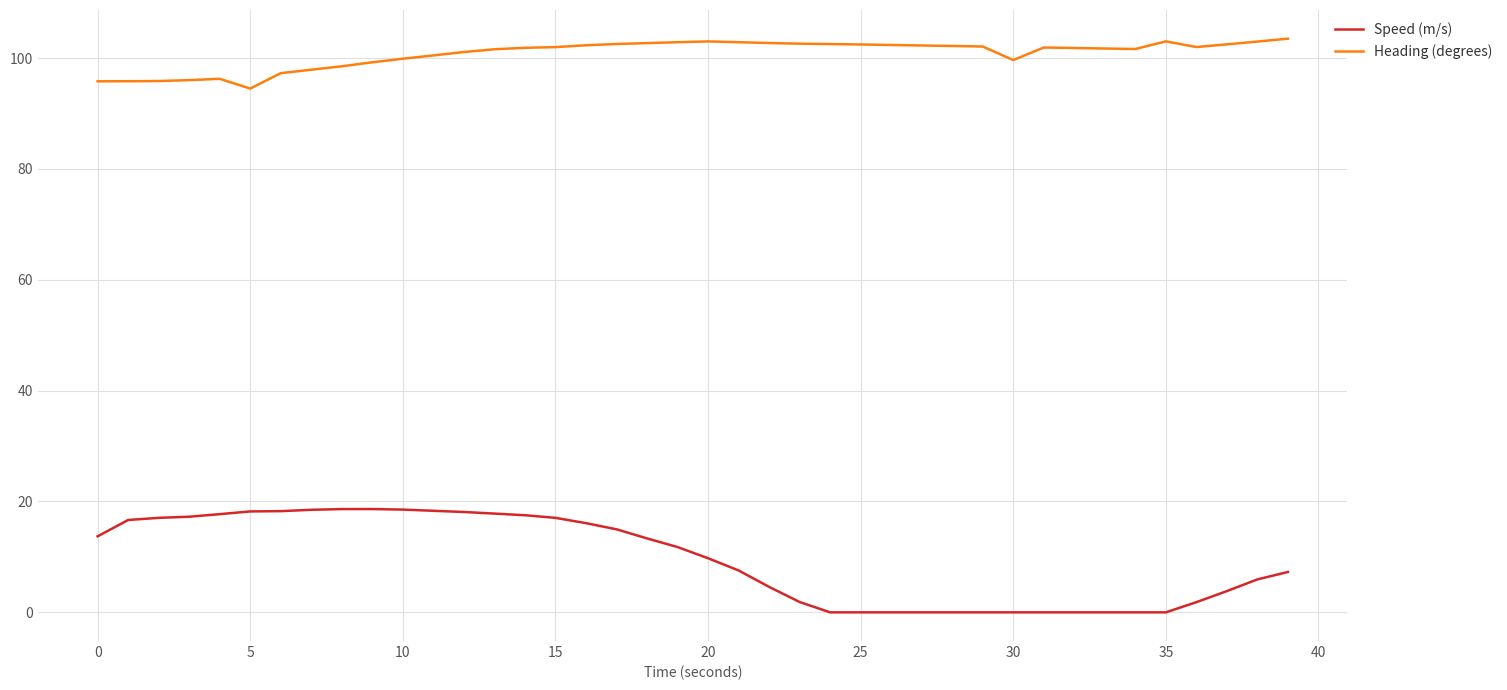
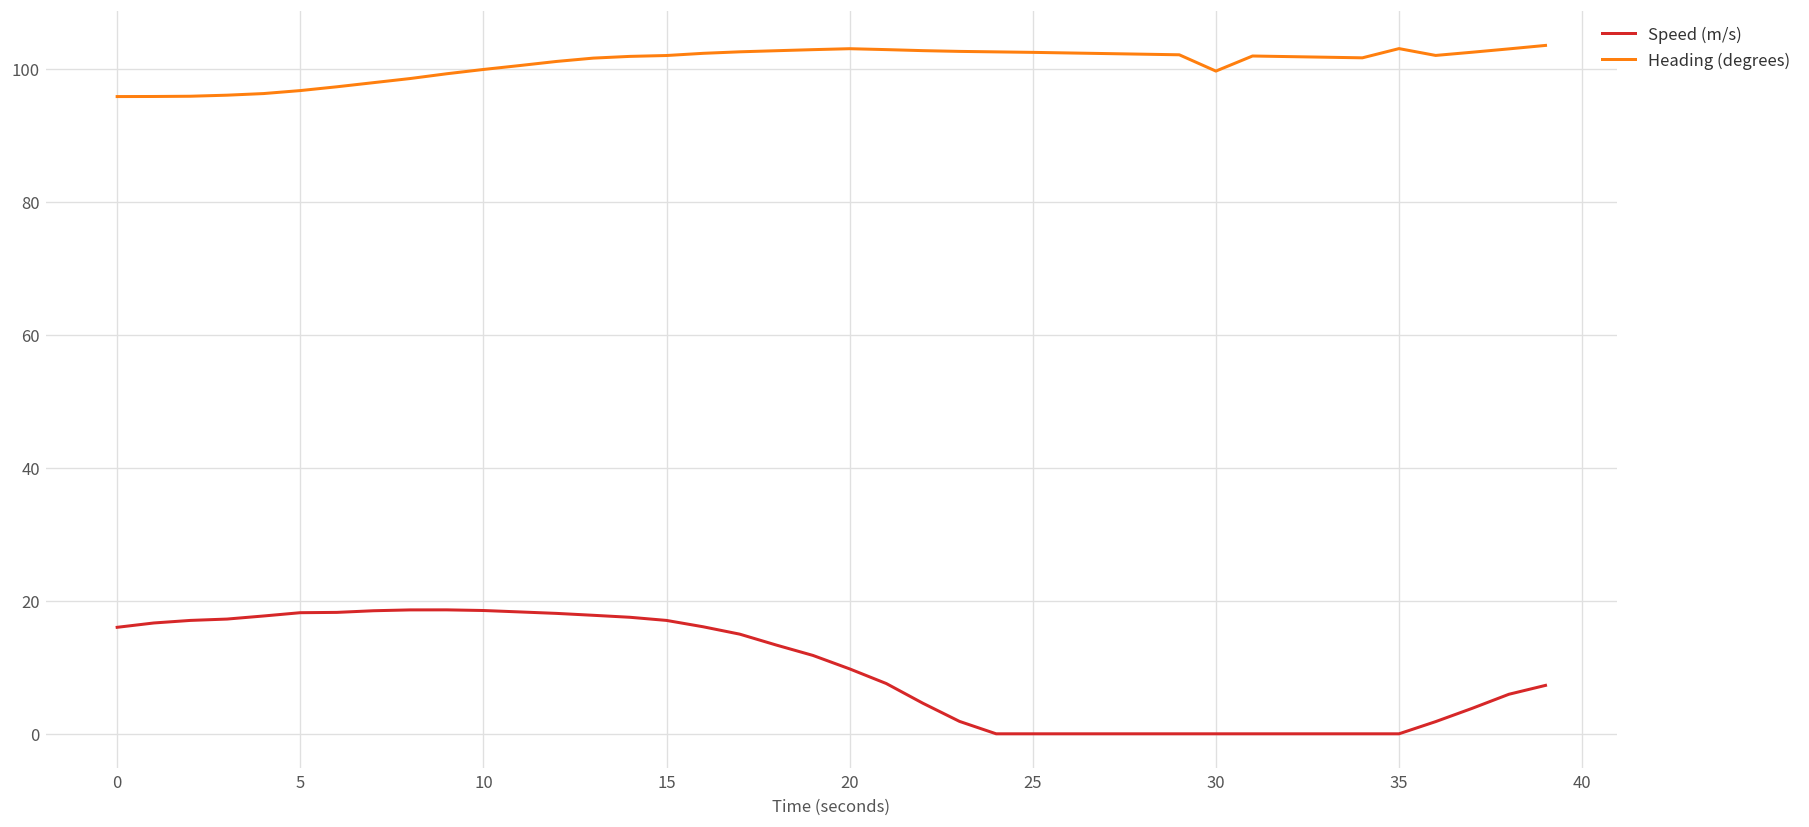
  {
    "Speed (m/s)": {
-     "0": 14,
+     "0": 16,
      "5": 18,
      "10": 19,
      "15": 17,
      "20": 10,
      "25": 0,
      "30": 0,
      "35": 0
    },
    "Heading (degrees)": {
      "0": 96,
-     "5": 95,
+     "5": 97,
      "10": 100,
      "15": 102,
      "20": 103,
      "25": 102,
      "30": 100,
      "35": 103
    }
  }
